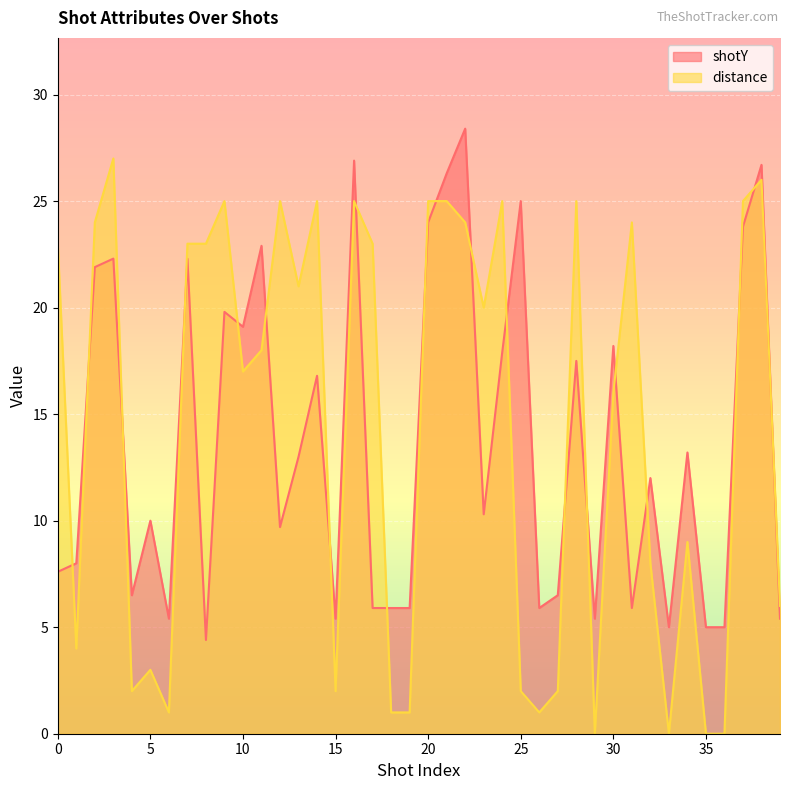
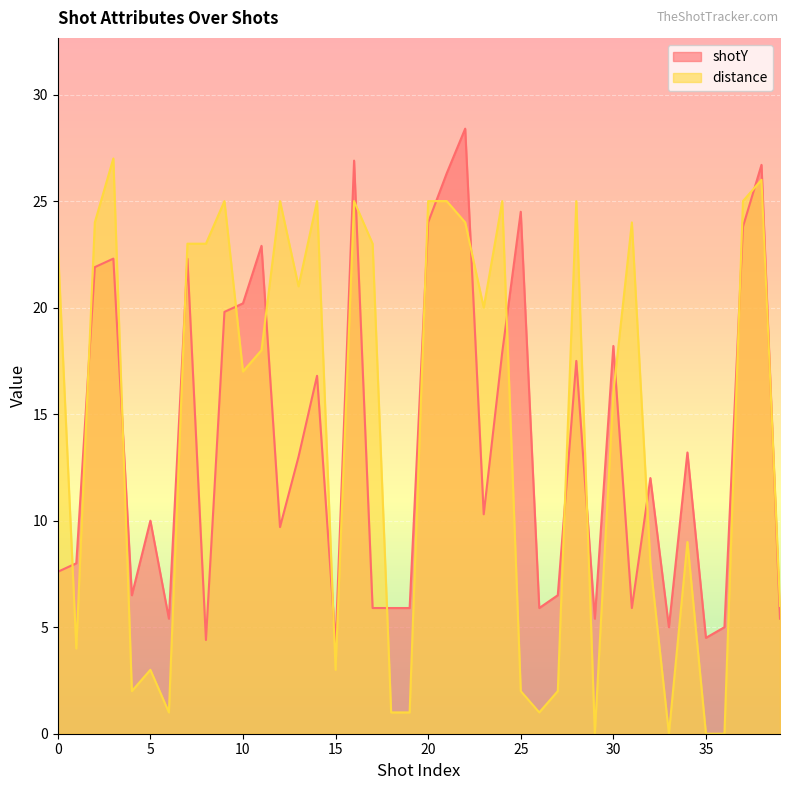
  {
    "shotY": {
      "0": 7.6,
      "5": 10.0,
-     "10": 19.1,
-     "15": 5.4,
+     "10": 20.2,
+     "15": 4.2,
      "20": 24.0,
-     "25": 25.0,
+     "25": 24.5,
      "30": 18.2,
-     "35": 5.0
+     "35": 4.5
    },
    "distance": {
      "0": 23,
      "5": 3,
      "10": 17,
-     "15": 2,
+     "15": 3,
      "20": 25,
      "25": 2,
      "30": 16,
      "35": 0
    }
  }
